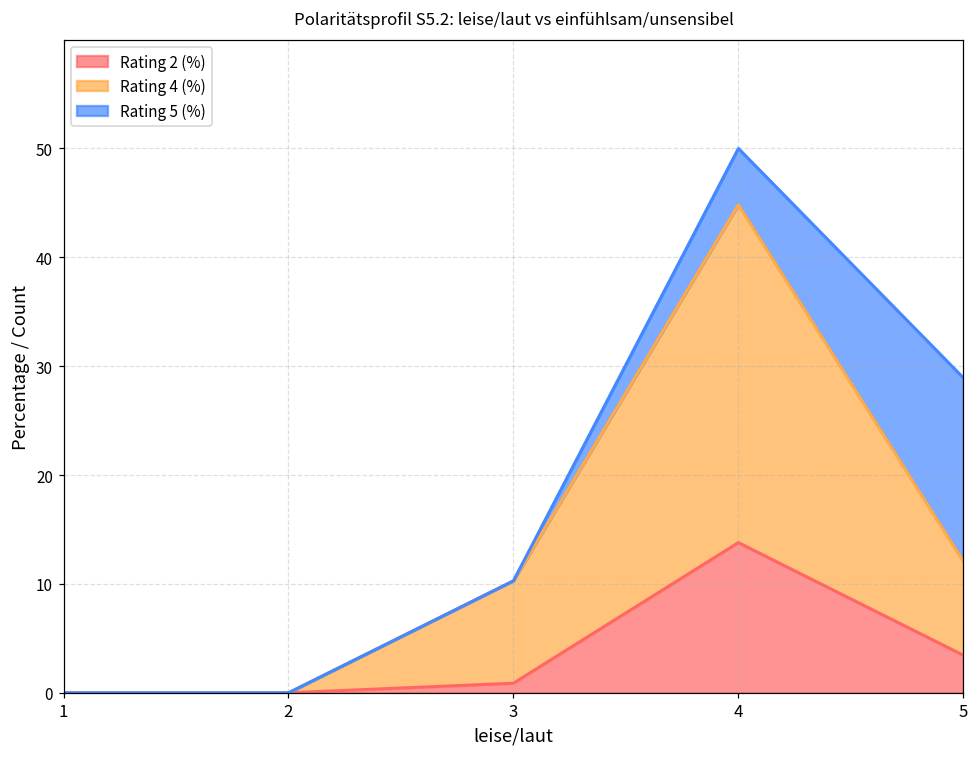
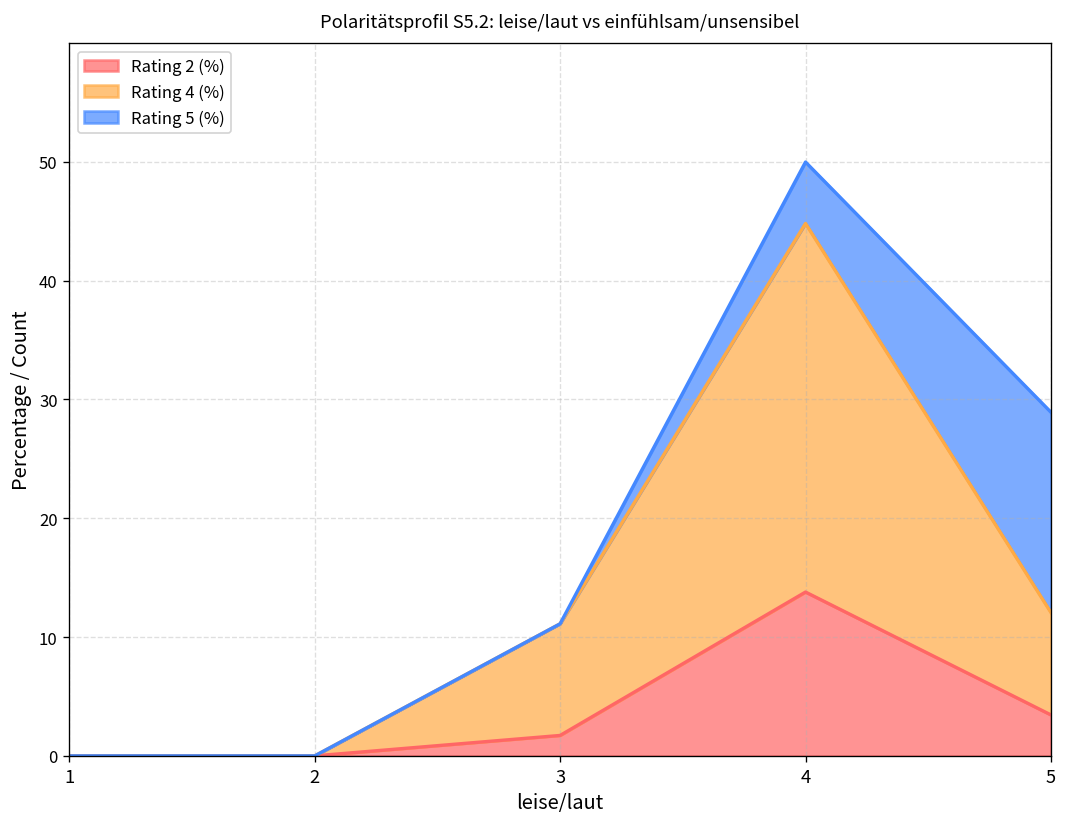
  {
    "Rating 2 (%)": {
-     "3": 1,
+     "3": 2,
      "4": 14,
      "5": 3
    },
    "Rating 4 (%)": {
      "4": 31,
      "5": 9
    },
    "Rating 5 (%)": {
      "4": 5,
      "5": 17
    }
  }
